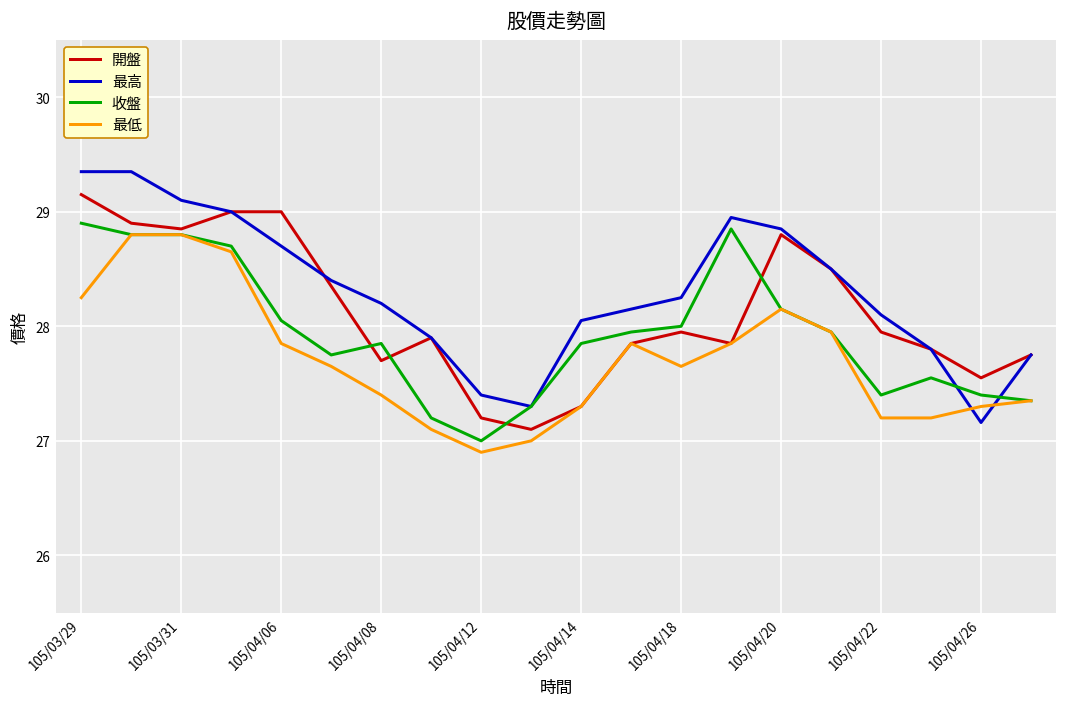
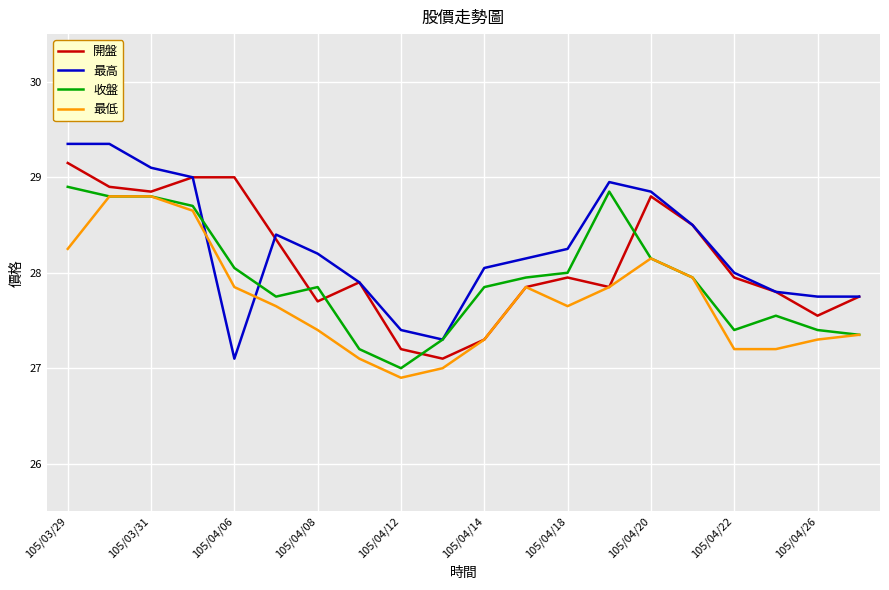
  {
    "開盤": {
      "105/03/29": 29.2,
      "105/03/31": 28.9,
      "105/04/06": 29.0,
      "105/04/08": 27.7,
      "105/04/12": 27.2,
      "105/04/18": 28.0,
      "105/04/20": 28.8,
      "105/04/22": 28.0,
      "105/04/26": 27.6
    },
    "最高": {
      "105/03/29": 29.4,
      "105/03/31": 29.1,
-     "105/04/06": 28.7,
+     "105/04/06": 27.1,
      "105/04/08": 28.2,
      "105/04/12": 27.4,
      "105/04/14": 28.1,
      "105/04/18": 28.3,
      "105/04/20": 28.9,
-     "105/04/22": 28.1,
-     "105/04/26": 27.2
+     "105/04/22": 28.0,
+     "105/04/26": 27.8
    },
    "收盤": {
      "105/03/29": 28.9,
      "105/04/06": 28.1,
      "105/04/08": 27.9,
      "105/04/12": 27.0,
      "105/04/14": 27.9,
      "105/04/18": 28.0,
      "105/04/22": 27.4,
      "105/04/26": 27.4
    },
    "最低": {
      "105/03/29": 28.3,
      "105/04/06": 27.9,
      "105/04/08": 27.4,
      "105/04/12": 26.9,
      "105/04/18": 27.7,
      "105/04/22": 27.2,
      "105/04/26": 27.3
    }
  }
